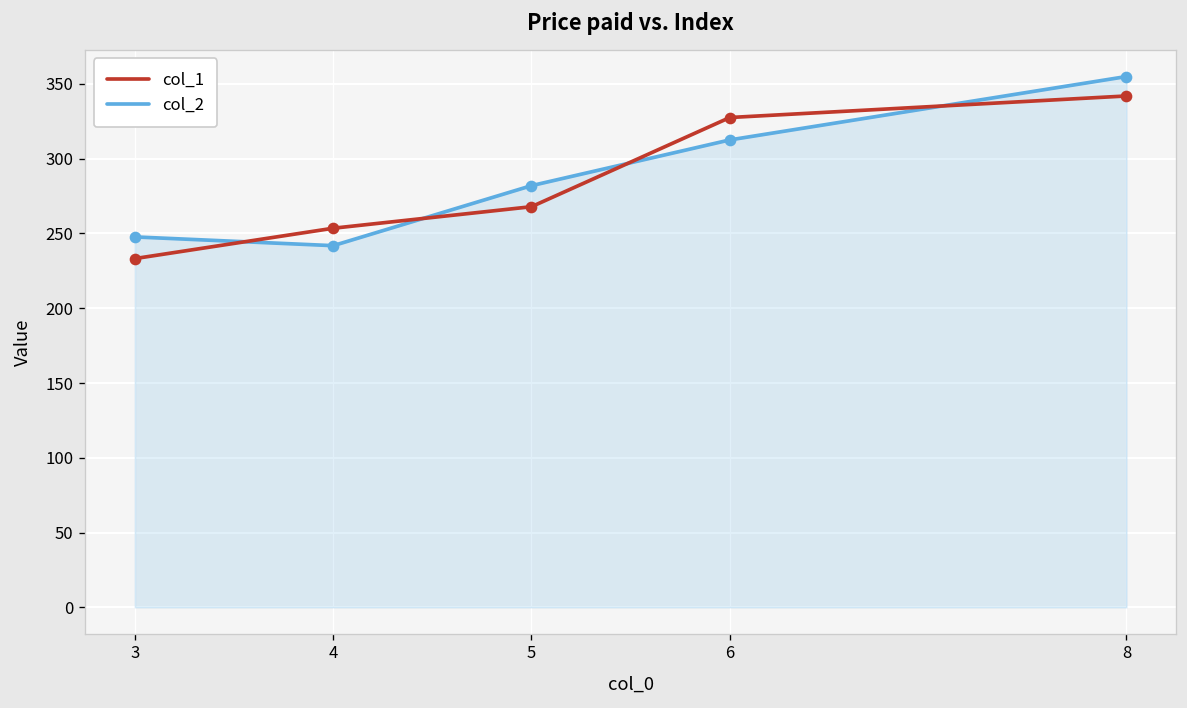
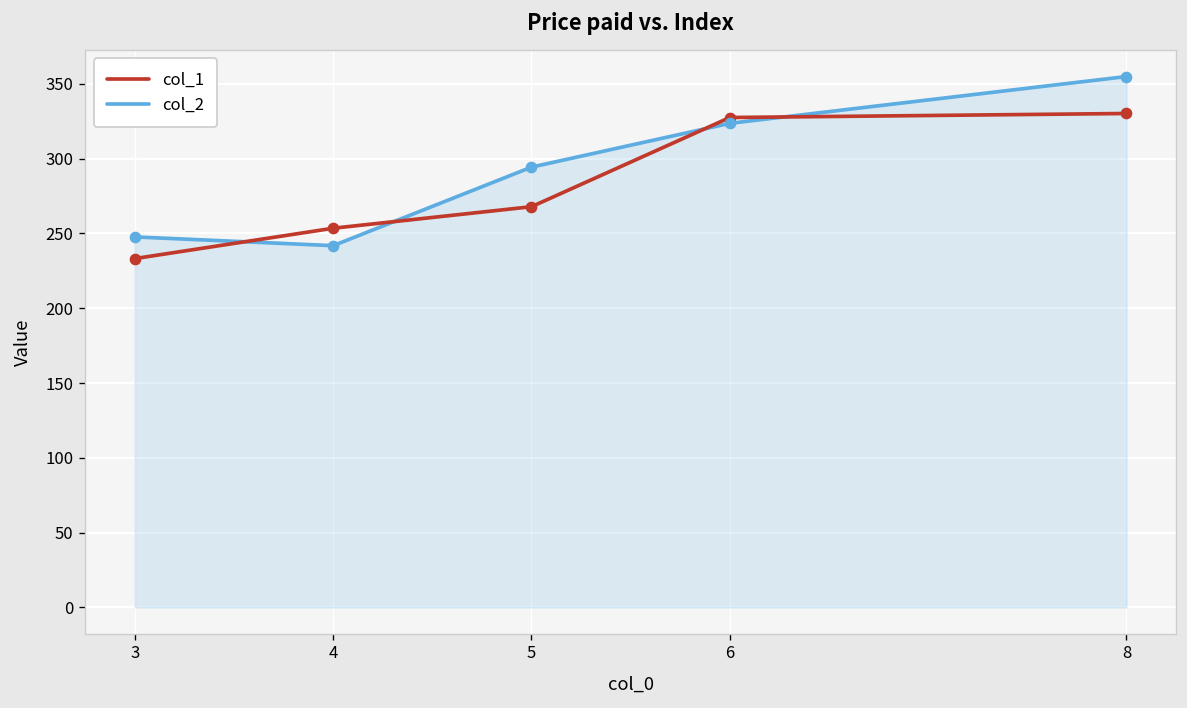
  {
    "col_1": {
      "3": 233,
      "4": 254,
      "5": 268,
      "6": 328,
-     "8": 342
+     "8": 330
    },
    "col_2": {
      "3": 248,
      "4": 242,
-     "5": 282,
-     "6": 313,
+     "5": 294,
+     "6": 324,
      "8": 355
    }
  }
